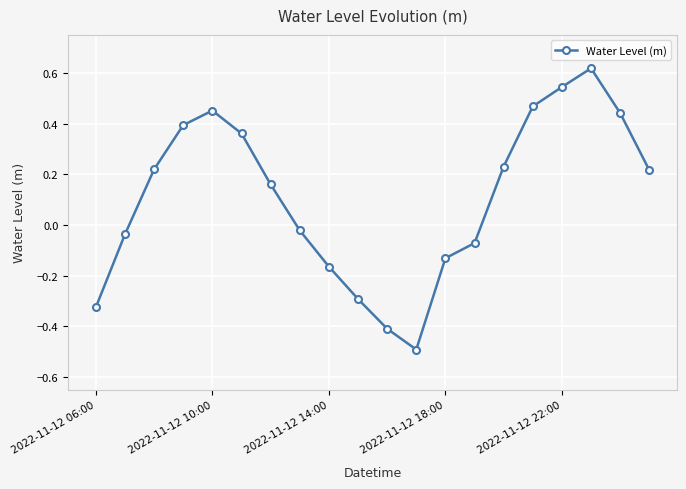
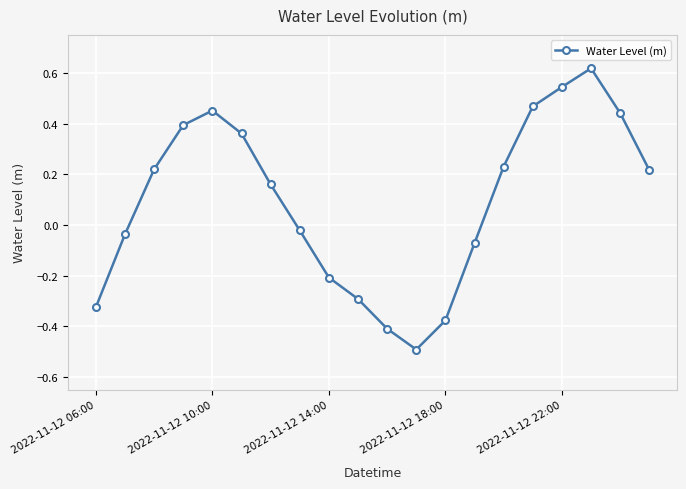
  {
    "2022-11-12 06:00": -0.32,
    "2022-11-12 10:00": 0.45,
-   "2022-11-12 14:00": -0.16,
-   "2022-11-12 18:00": -0.13,
+   "2022-11-12 14:00": -0.21,
+   "2022-11-12 18:00": -0.38,
    "2022-11-12 22:00": 0.54
  }
